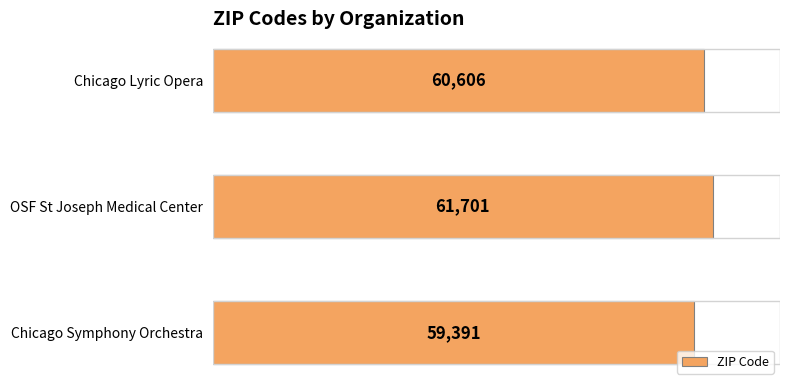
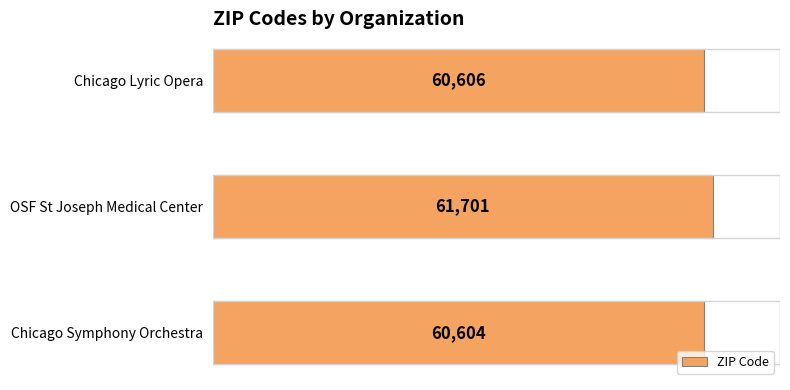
  {
    "Chicago Lyric Opera": "60,606",
    "OSF St Joseph Medical Center": "61,701",
-   "Chicago Symphony Orchestra": "59,391"
+   "Chicago Symphony Orchestra": "60,604"
  }
